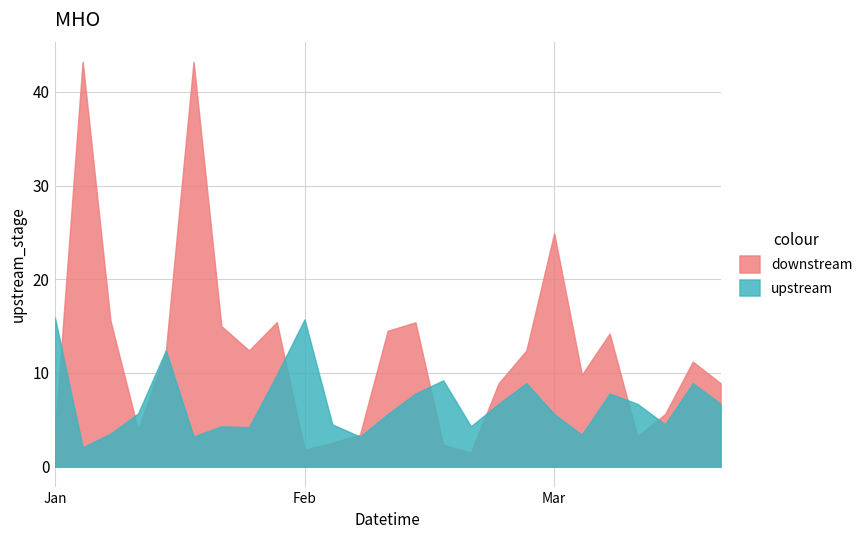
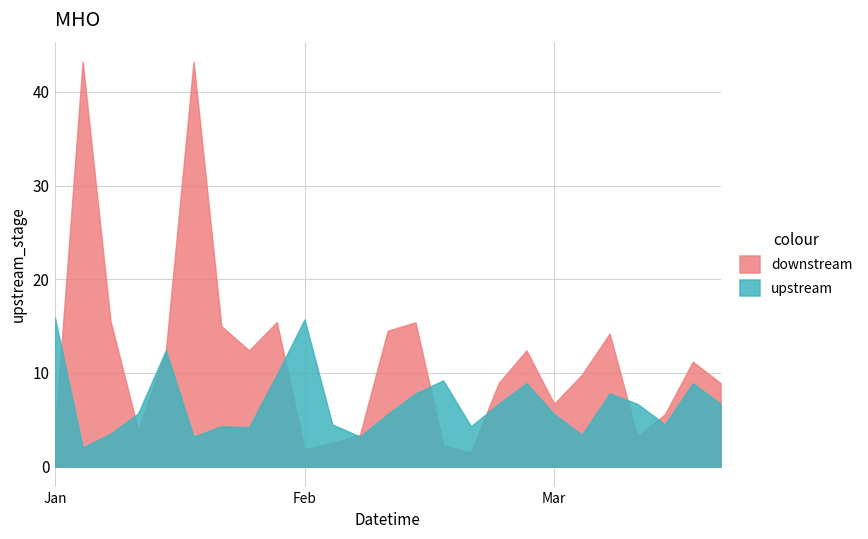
  {
    "downstream": {
      "Jan": 4,
      "Feb": 2,
-     "Mar": 25
+     "Mar": 7
    },
    "upstream": {
      "Jan": 16,
      "Feb": 16,
      "Mar": 6
    }
  }
